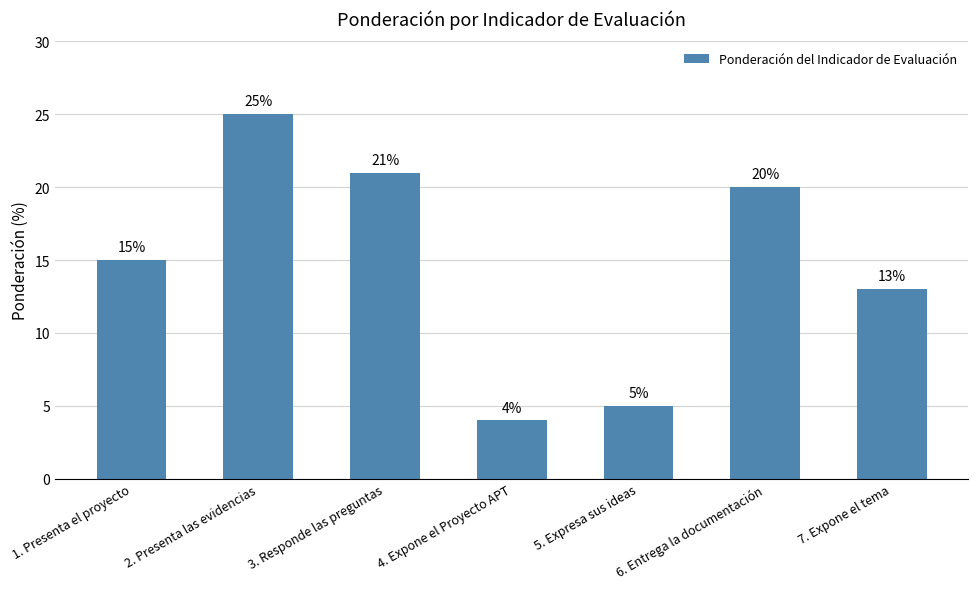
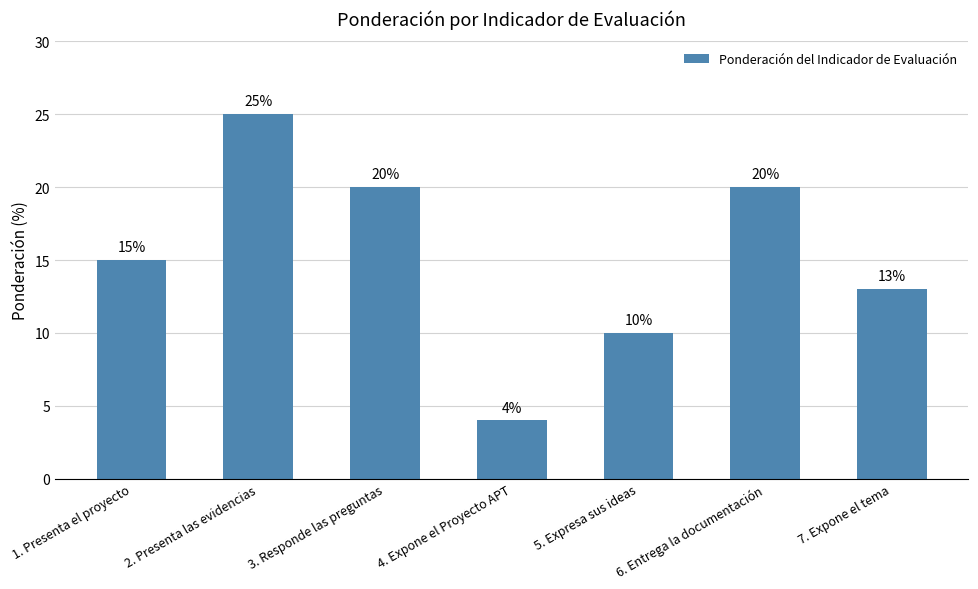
  {
    "1. Presenta el proyecto": "15%",
    "2. Presenta las evidencias": "25%",
-   "3. Responde las preguntas": "21%",
+   "3. Responde las preguntas": "20%",
    "4. Expone el Proyecto APT": "4%",
-   "5. Expresa sus ideas": "5%",
+   "5. Expresa sus ideas": "10%",
    "6. Entrega la documentación": "20%",
    "7. Expone el tema": "13%"
  }
